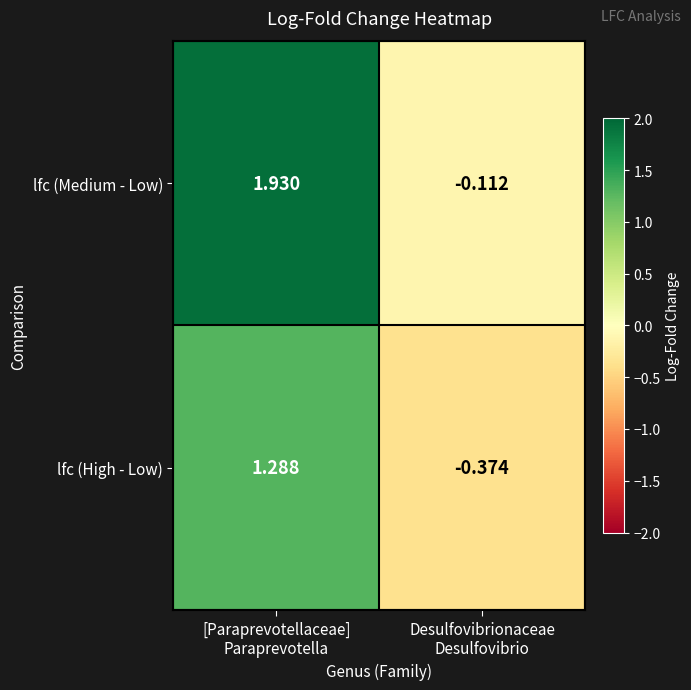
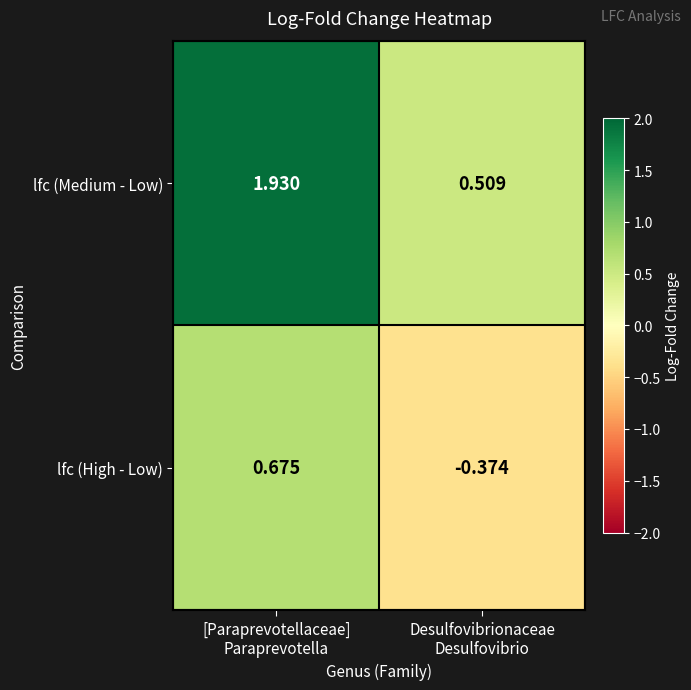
  {
    "lfc (Medium - Low)": {
      "[Paraprevotellaceae] Paraprevotella": 1.930,
-     "Desulfovibrionaceae Desulfovibrio": -0.112
+     "Desulfovibrionaceae Desulfovibrio": 0.509
    },
    "lfc (High - Low)": {
-     "[Paraprevotellaceae] Paraprevotella": 1.288,
+     "[Paraprevotellaceae] Paraprevotella": 0.675,
      "Desulfovibrionaceae Desulfovibrio": -0.374
    }
  }
